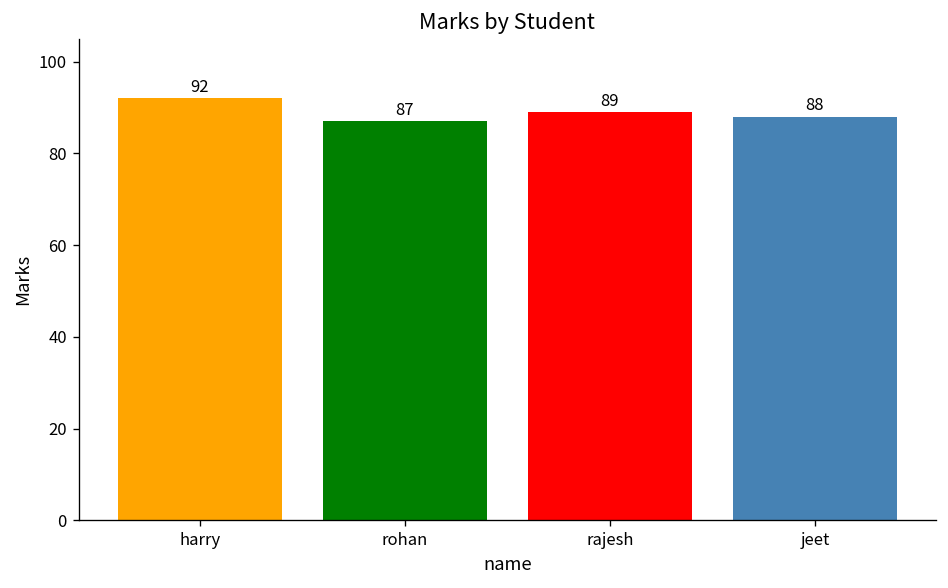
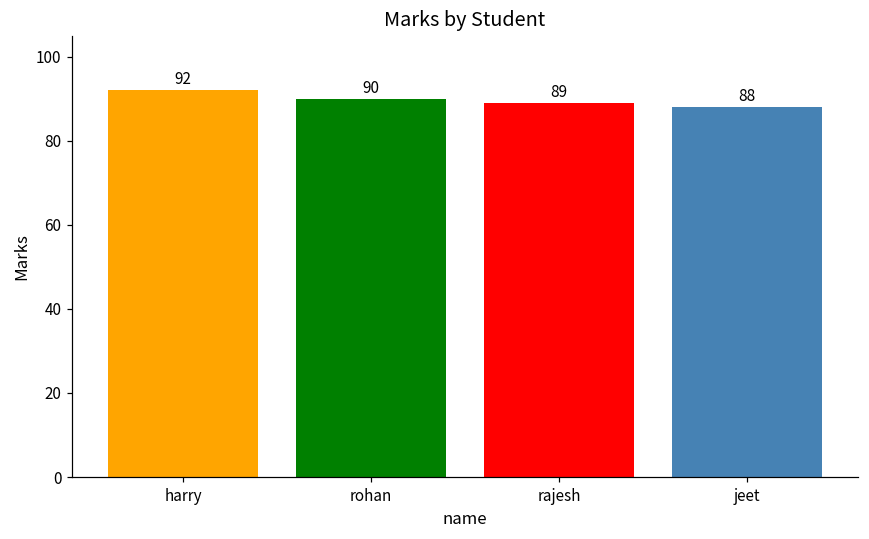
  {
    "harry": 92,
-   "rohan": 87,
+   "rohan": 90,
    "rajesh": 89,
    "jeet": 88
  }
